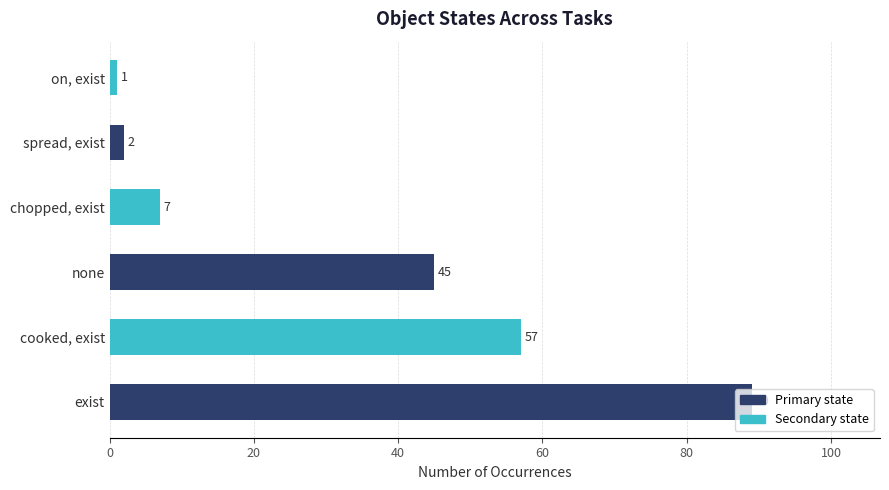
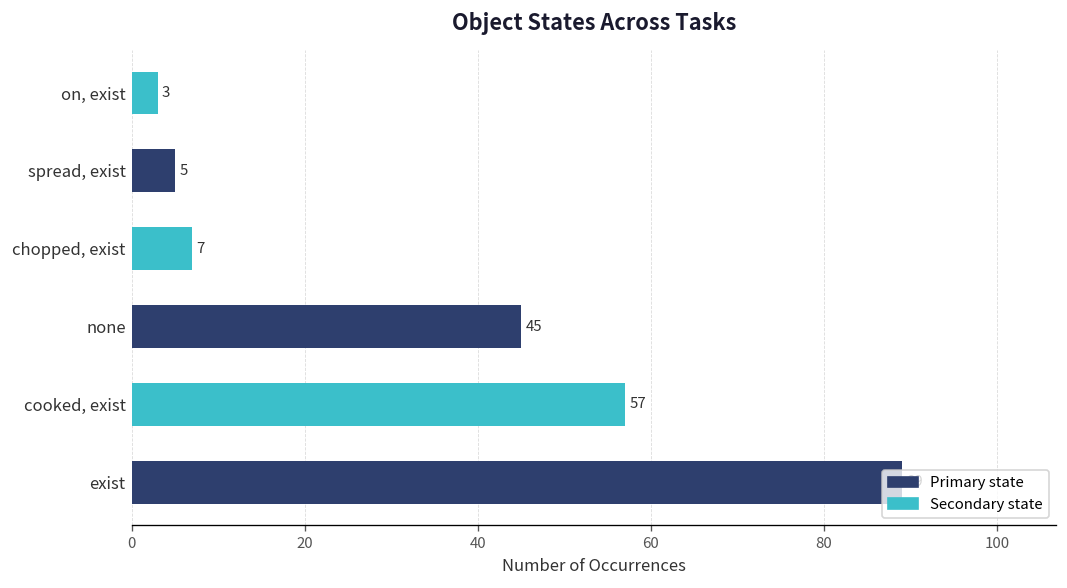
  {
-   "on, exist": 1,
-   "spread, exist": 2,
+   "on, exist": 3,
+   "spread, exist": 5,
    "chopped, exist": 7,
    "none": 45,
    "cooked, exist": 57
  }
